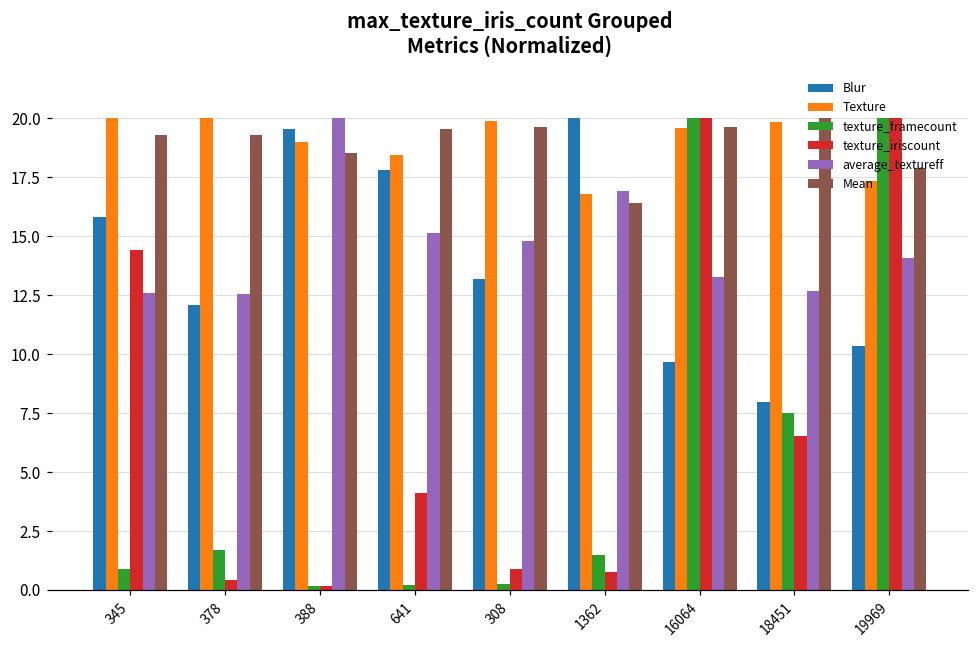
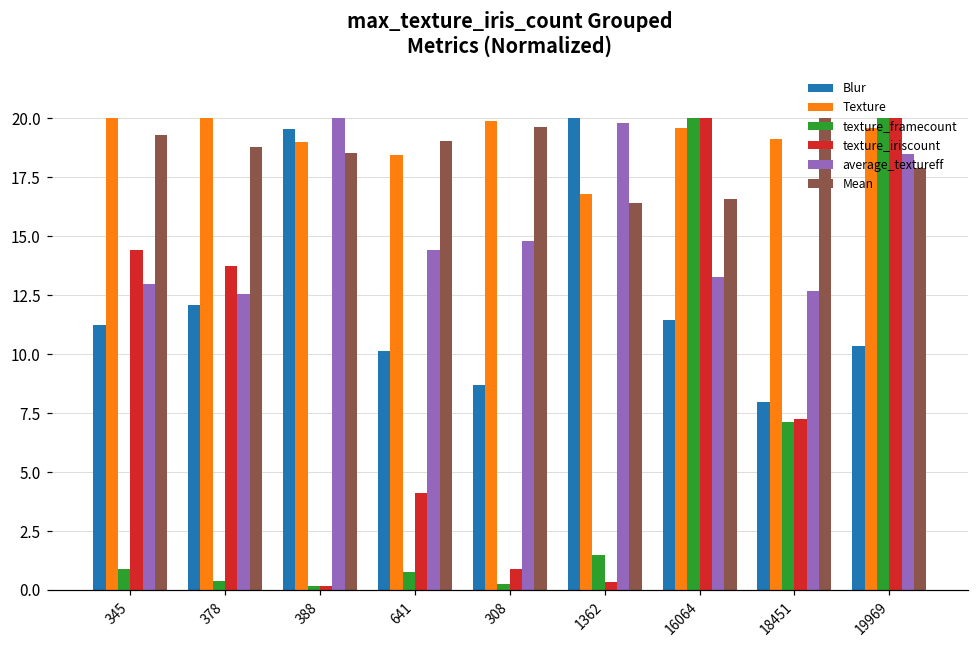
  {
    "Blur": {
-     "345": 15.8,
+     "345": 11.2,
      "378": 12.1,
      "388": 19.5,
-     "641": 17.8,
-     "308": 13.2,
+     "641": 10.1,
+     "308": 8.7,
      "1362": 20.0,
-     "16064": 9.7,
+     "16064": 11.4,
      "18451": 8.0,
      "19969": 10.4
    },
    "Texture": {
      "345": 20.0,
      "378": 20.0,
      "388": 19.0,
      "641": 18.4,
      "308": 19.9,
      "1362": 16.8,
      "16064": 19.6,
-     "18451": 19.8,
-     "19969": 17.3
+     "18451": 19.1,
+     "19969": 19.6
    },
    "texture_framecount": {
      "345": 0.9,
-     "378": 1.7,
+     "378": 0.4,
      "388": 0.2,
-     "641": 0.2,
+     "641": 0.8,
      "308": 0.2,
      "1362": 1.5,
      "16064": 20.0,
-     "18451": 7.5,
+     "18451": 7.1,
      "19969": 20.0
    },
    "texture_iriscount": {
      "345": 14.4,
-     "378": 0.4,
+     "378": 13.7,
      "388": 0.2,
      "641": 4.1,
      "308": 0.9,
-     "1362": 0.8,
+     "1362": 0.3,
      "16064": 20.0,
-     "18451": 6.5,
+     "18451": 7.2,
      "19969": 20.0
    },
    "average_textureff": {
-     "345": 12.6,
+     "345": 13.0,
      "378": 12.6,
      "388": 20.0,
-     "641": 15.2,
+     "641": 14.4,
      "308": 14.8,
-     "1362": 16.9,
+     "1362": 19.8,
      "16064": 13.3,
      "18451": 12.7,
-     "19969": 14.1
+     "19969": 18.5
    },
    "Mean": {
      "345": 19.3,
-     "378": 19.3,
+     "378": 18.8,
      "388": 18.5,
-     "641": 19.6,
+     "641": 19.0,
      "308": 19.6,
      "1362": 16.4,
-     "16064": 19.6,
+     "16064": 16.6,
      "18451": 20.0,
      "19969": 17.9
    }
  }
